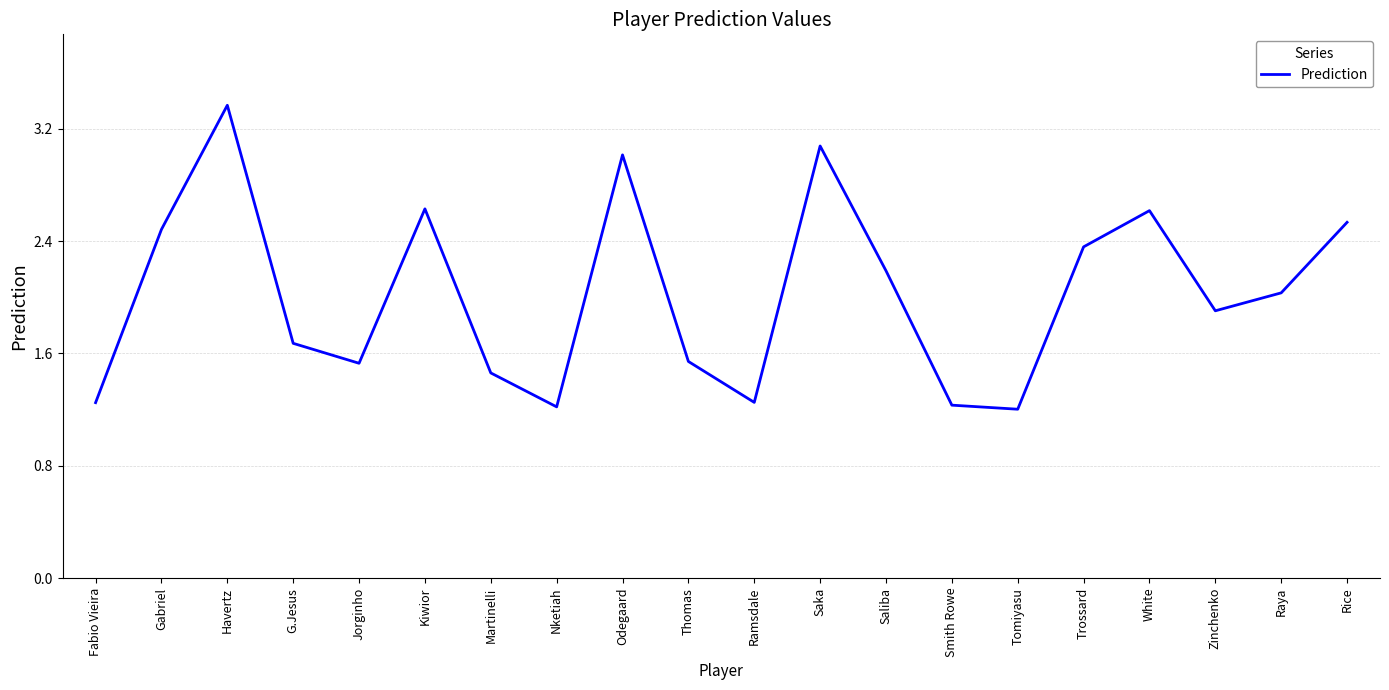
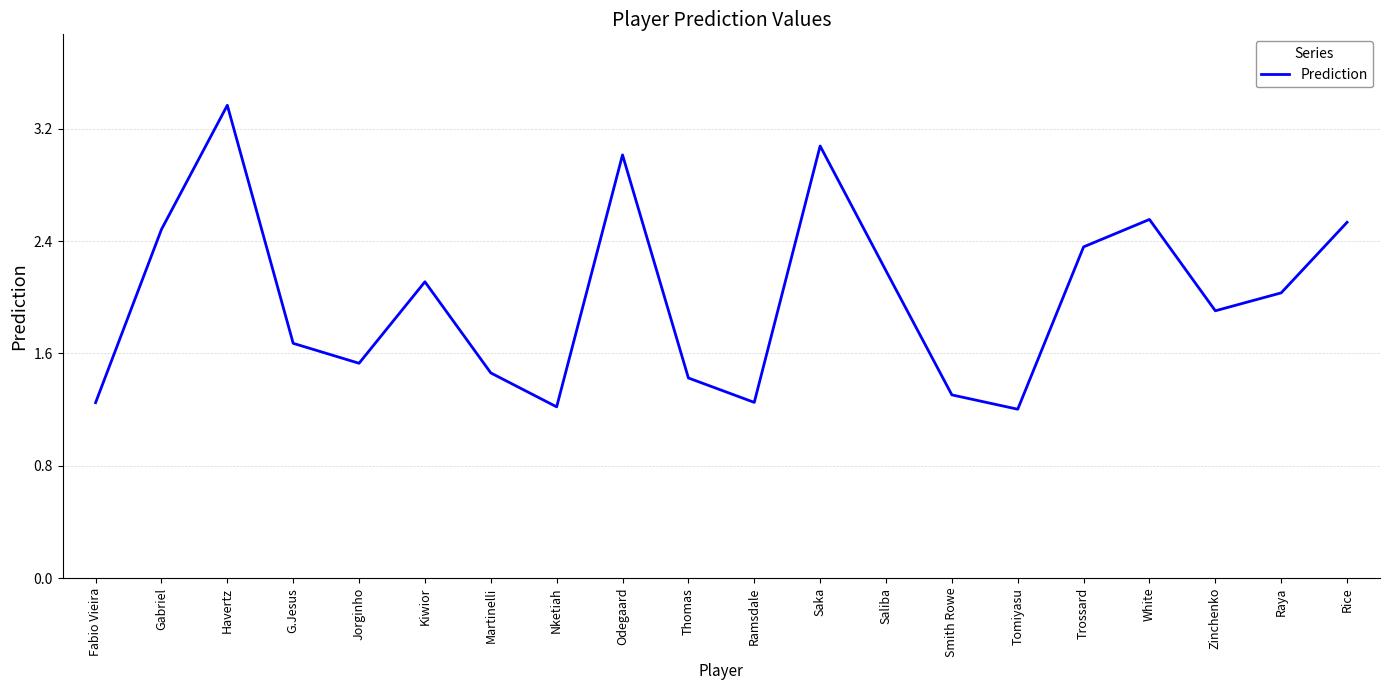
  {
    "Fabio Vieira": 1.25,
    "Gabriel": 2.48,
    "Havertz": 3.37,
    "G.Jesus": 1.67,
    "Jorginho": 1.53,
-   "Kiwior": 2.63,
+   "Kiwior": 2.11,
    "Martinelli": 1.46,
    "Nketiah": 1.22,
    "Odegaard": 3.01,
-   "Thomas": 1.54,
+   "Thomas": 1.43,
    "Ramsdale": 1.25,
    "Saka": 3.08,
    "Saliba": 2.19,
-   "Smith Rowe": 1.23,
+   "Smith Rowe": 1.30,
    "Tomiyasu": 1.20,
    "Trossard": 2.36,
-   "White": 2.62,
+   "White": 2.55,
    "Zinchenko": 1.90,
    "Raya": 2.03,
    "Rice": 2.53
  }
